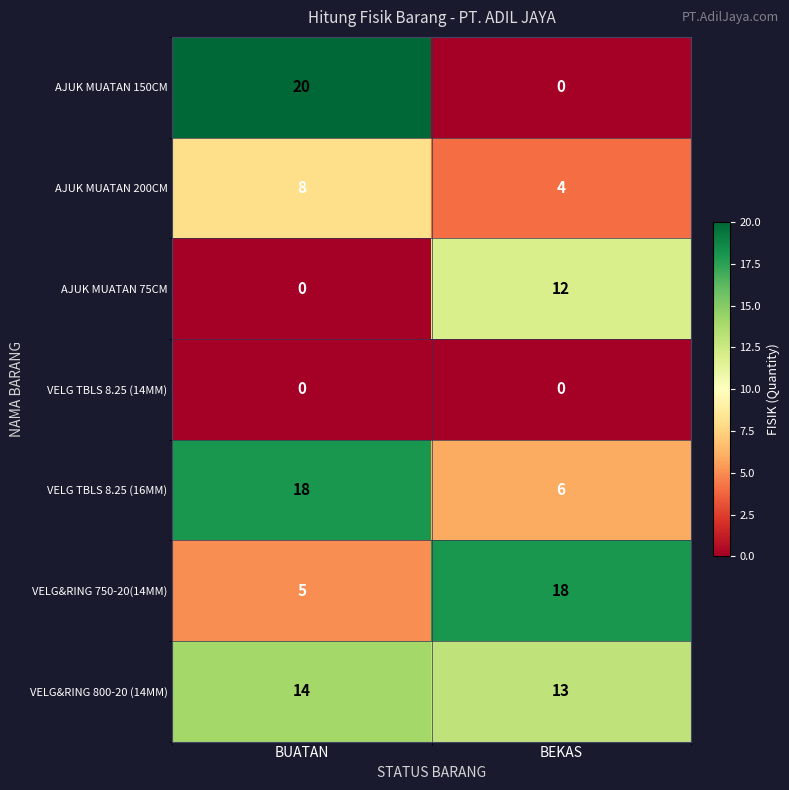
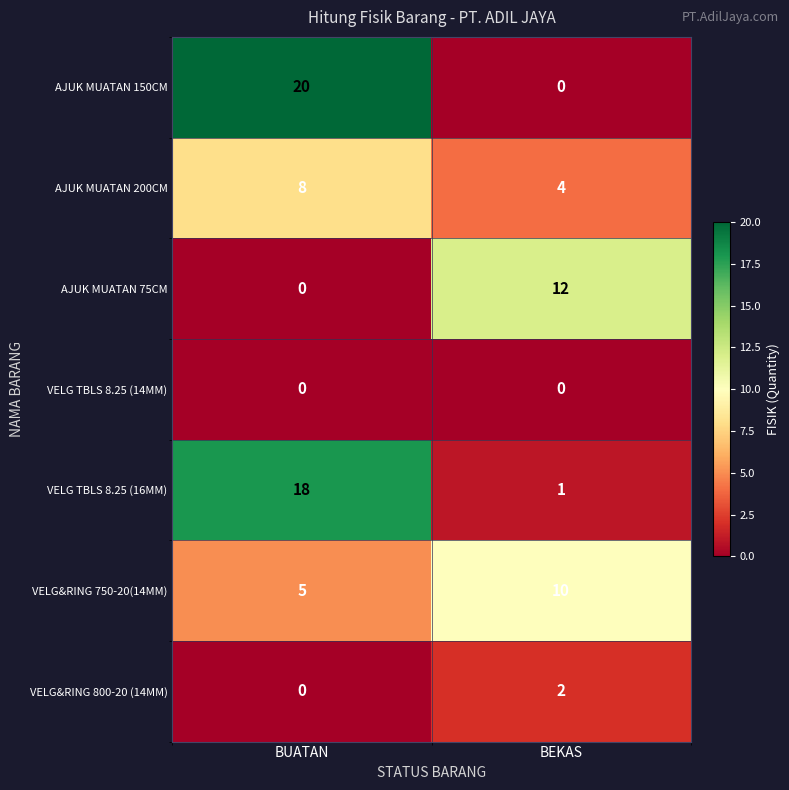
  {
    "AJUK MUATAN 150CM": {
      "BUATAN": 20,
      "BEKAS": 0
    },
    "AJUK MUATAN 200CM": {
      "BUATAN": 8,
      "BEKAS": 4
    },
    "AJUK MUATAN 75CM": {
      "BUATAN": 0,
      "BEKAS": 12
    },
    "VELG TBLS 8.25 (14MM)": {
      "BUATAN": 0,
      "BEKAS": 0
    },
    "VELG TBLS 8.25 (16MM)": {
      "BUATAN": 18,
-     "BEKAS": 6
+     "BEKAS": 1
    },
    "VELG&RING 750-20(14MM)": {
      "BUATAN": 5,
-     "BEKAS": 18
+     "BEKAS": 10
    },
    "VELG&RING 800-20 (14MM)": {
-     "BUATAN": 14,
-     "BEKAS": 13
+     "BUATAN": 0,
+     "BEKAS": 2
    }
  }
